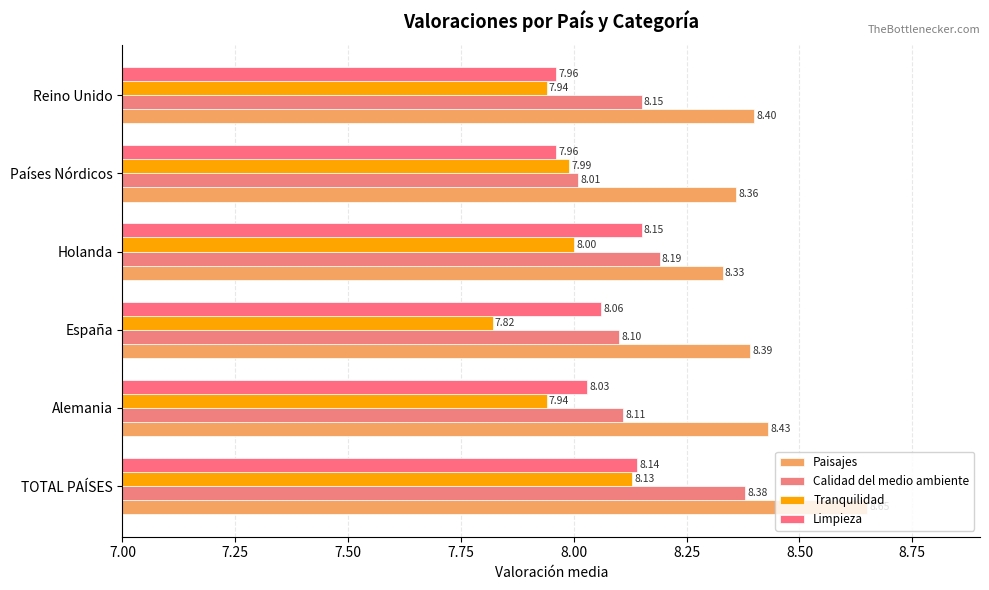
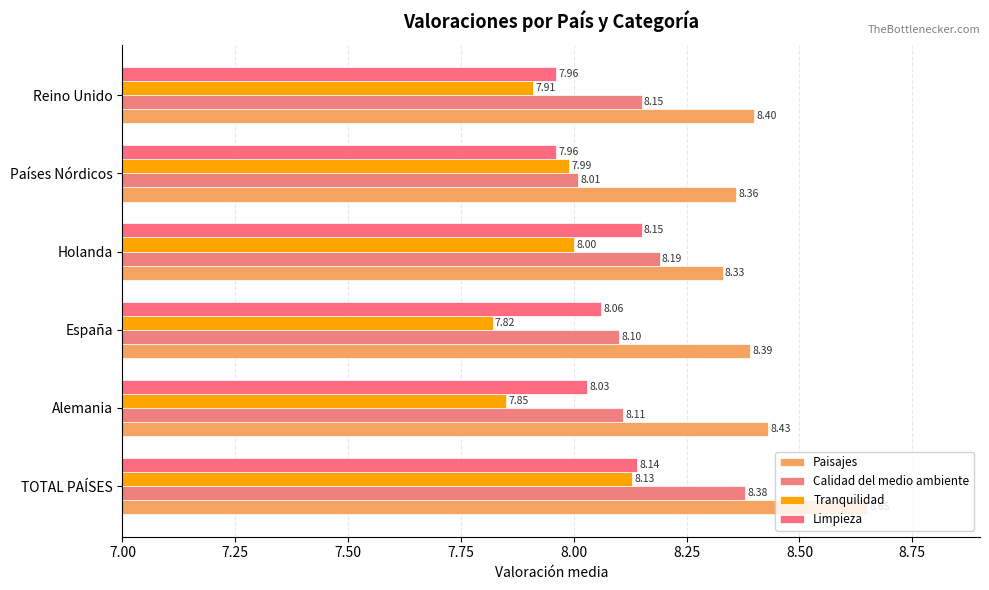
  {
    "Tranquilidad": {
-     "Reino Unido": 7.94,
+     "Reino Unido": 7.91,
      "Países Nórdicos": 7.99,
      "Holanda": 8.00,
      "España": 7.82,
-     "Alemania": 7.94,
+     "Alemania": 7.85,
      "TOTAL PAÍSES": 8.13
    }
  }
